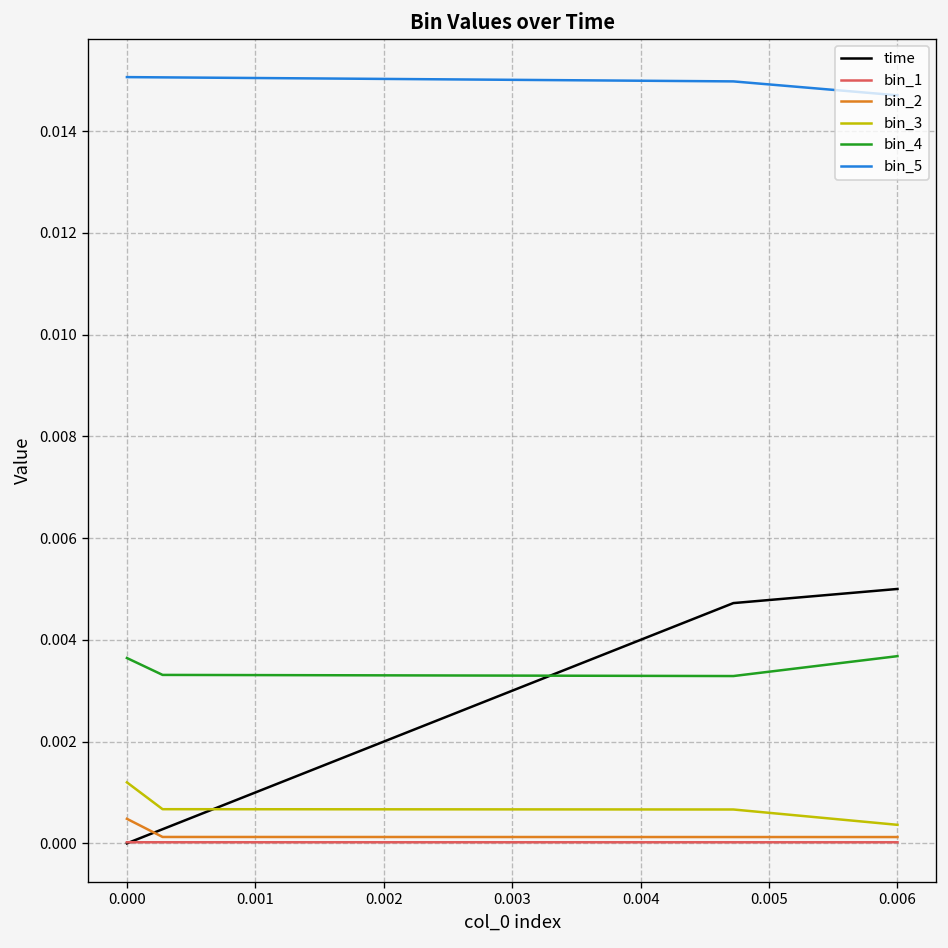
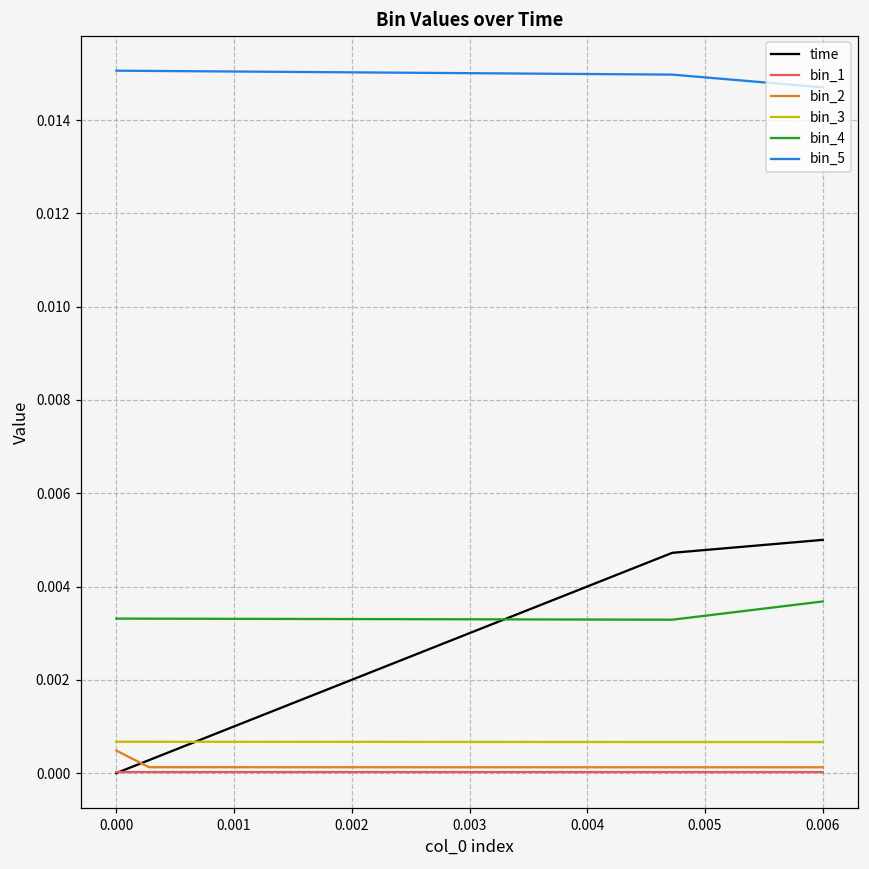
  {
    "time": {
      "0.006": 0.0050
    },
    "bin_1": {
      "0.006": 0.0000
    },
    "bin_2": {
      "0.000": 0.0005,
      "0.006": 0.0001
    },
    "bin_3": {
-     "0.000": 0.0012,
-     "0.006": 0.0004
+     "0.000": 0.0007,
+     "0.006": 0.0007
    },
    "bin_4": {
-     "0.000": 0.0036,
+     "0.000": 0.0033,
      "0.006": 0.0037
    },
    "bin_5": {
      "0.000": 0.0151
    }
  }
